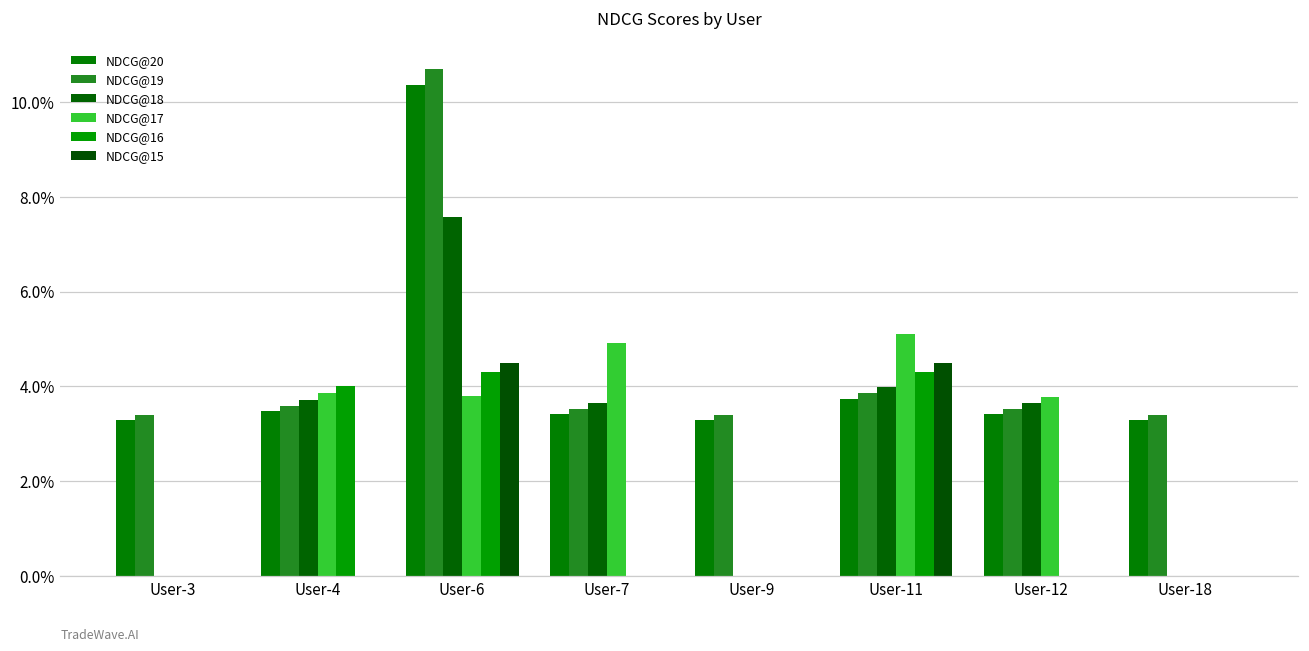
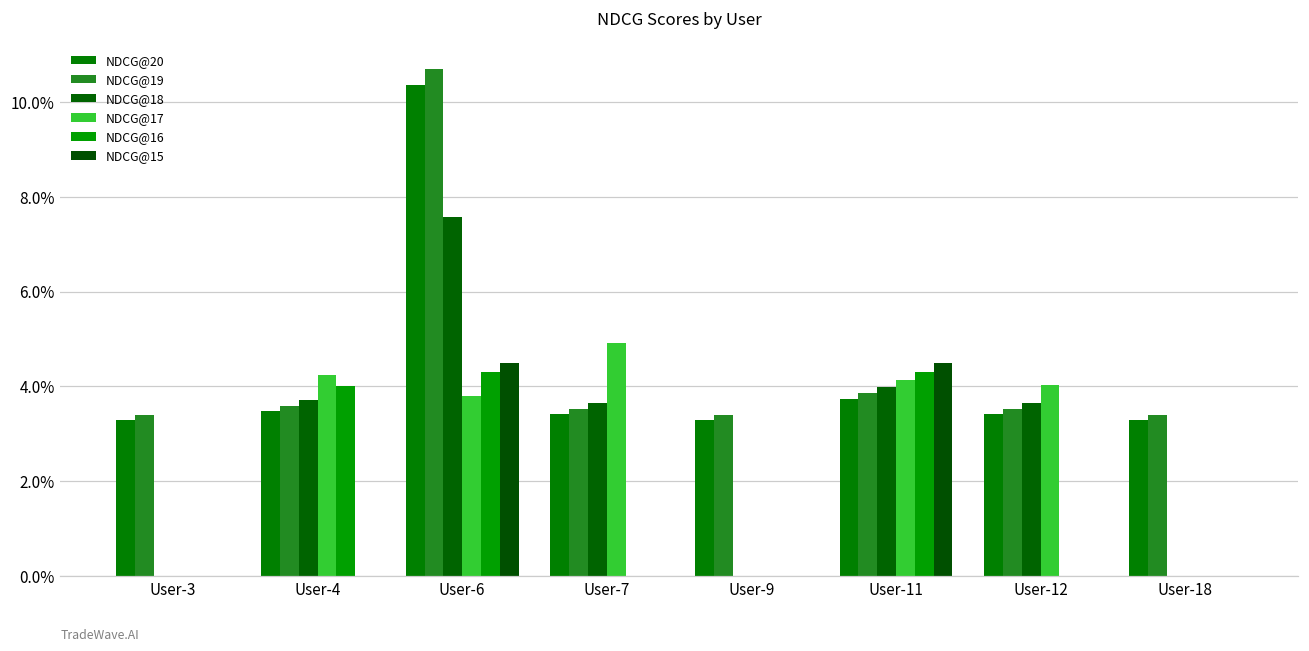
  {
    "NDCG@17": {
      "User-3": "0.0%",
-     "User-4": "3.9%",
+     "User-4": "4.2%",
      "User-6": "3.8%",
      "User-7": "4.9%",
      "User-9": "0.0%",
-     "User-11": "5.1%",
-     "User-12": "3.8%",
+     "User-11": "4.1%",
+     "User-12": "4.0%",
      "User-18": "0.0%"
    }
  }
